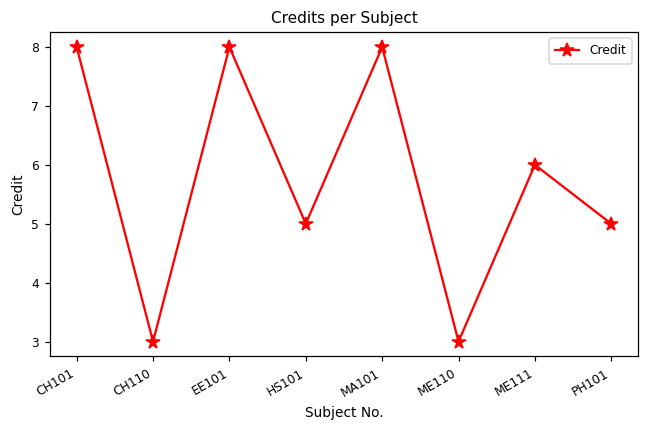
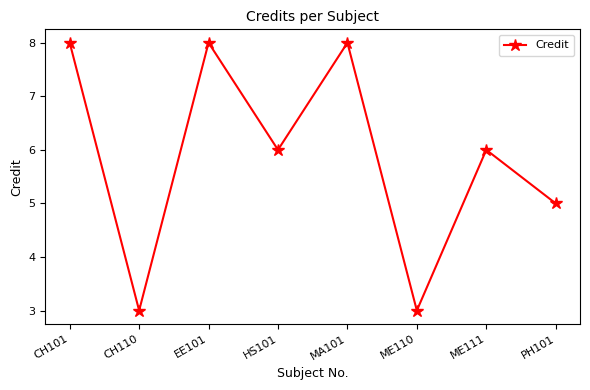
  {
    "CH101": 8,
    "CH110": 3,
    "EE101": 8,
-   "HS101": 5,
+   "HS101": 6,
    "MA101": 8,
    "ME110": 3,
    "ME111": 6,
    "PH101": 5
  }
